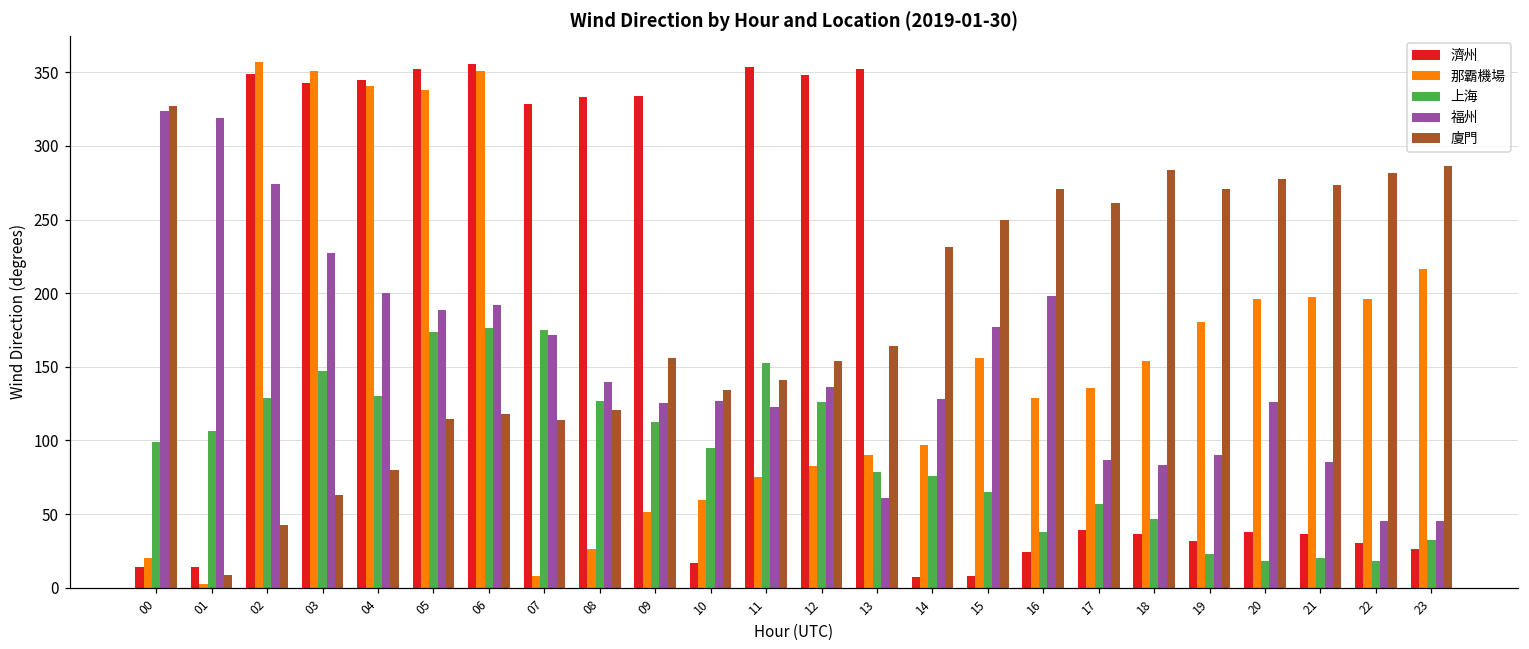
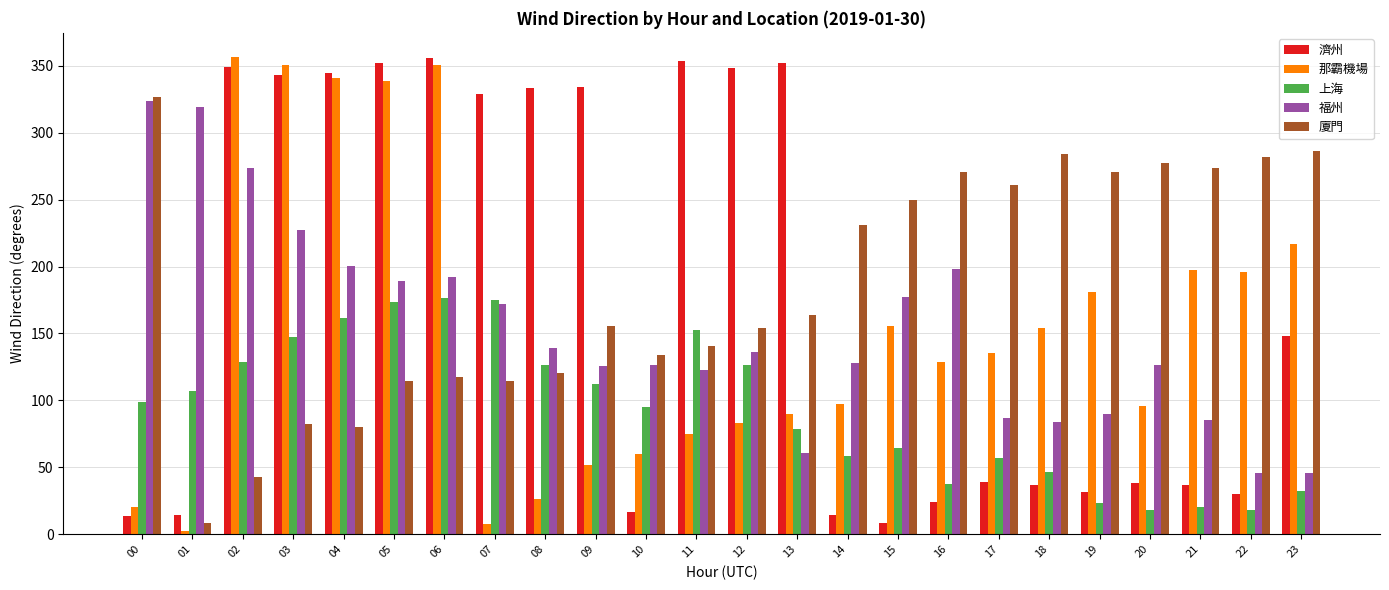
  {
    "濟州": {
      "00": 14,
      "01": 14,
      "02": 349,
      "03": 343,
      "04": 345,
      "05": 352,
      "06": 356,
      "07": 329,
      "08": 333,
      "09": 334,
      "10": 17,
      "11": 354,
      "12": 349,
      "13": 352,
-     "14": 7,
+     "14": 14,
      "15": 8,
      "16": 24,
      "17": 39,
      "18": 37,
      "19": 32,
      "20": 38,
      "21": 36,
      "22": 30,
-     "23": 26
+     "23": 148
    },
    "那霸機場": {
      "00": 20,
      "01": 2,
      "02": 357,
      "03": 351,
      "04": 341,
      "05": 338,
      "06": 351,
      "07": 8,
      "08": 26,
      "09": 52,
      "10": 60,
      "11": 75,
      "12": 83,
      "13": 90,
      "14": 97,
      "15": 156,
      "16": 129,
      "17": 136,
      "18": 154,
      "19": 181,
-     "20": 196,
+     "20": 96,
      "21": 198,
      "22": 196,
      "23": 217
    },
    "上海": {
      "00": 99,
      "01": 107,
      "02": 129,
      "03": 147,
-     "04": 130,
+     "04": 162,
      "05": 174,
      "06": 177,
      "07": 175,
      "08": 127,
      "09": 112,
      "10": 95,
      "11": 152,
      "12": 126,
      "13": 78,
-     "14": 76,
+     "14": 58,
      "15": 65,
      "16": 38,
      "17": 57,
      "18": 47,
      "19": 23,
      "20": 18,
      "21": 20,
      "22": 18,
      "23": 32
    },
    "福州": {
      "00": 324,
      "01": 319,
      "02": 274,
      "03": 227,
      "04": 200,
      "05": 189,
      "06": 192,
      "07": 172,
      "08": 139,
      "09": 125,
      "10": 127,
      "11": 123,
      "12": 136,
      "13": 61,
      "14": 128,
      "15": 177,
      "16": 198,
      "17": 87,
      "18": 84,
      "19": 90,
      "20": 126,
      "21": 85,
      "22": 45,
      "23": 46
    },
    "廈門": {
      "00": 327,
      "01": 9,
      "02": 43,
-     "03": 63,
+     "03": 82,
      "04": 80,
      "05": 114,
      "06": 118,
      "07": 114,
      "08": 120,
      "09": 156,
      "10": 134,
      "11": 141,
      "12": 154,
      "13": 164,
      "14": 231,
      "15": 250,
      "16": 271,
      "17": 261,
      "18": 284,
      "19": 271,
      "20": 278,
      "21": 273,
      "22": 282,
      "23": 286
    }
  }
